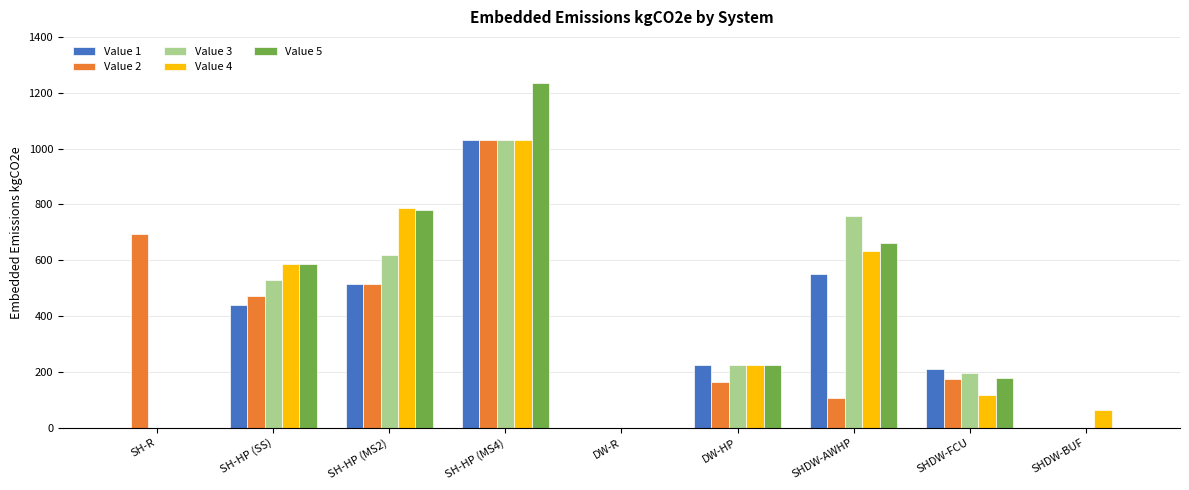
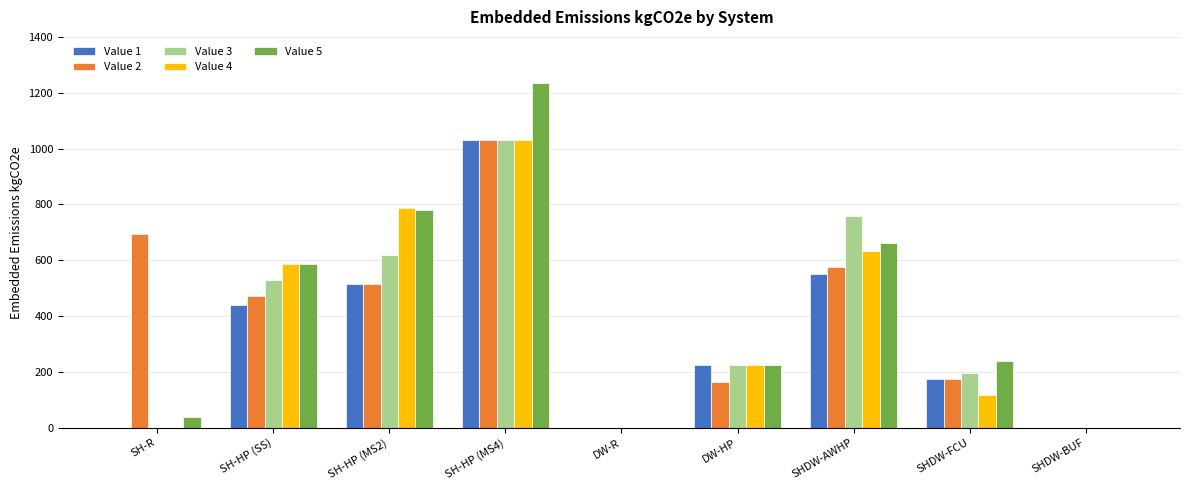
  {
    "Value 1": {
      "SH-R": 0,
      "SH-HP (SS)": 440,
      "SH-HP (MS2)": 520,
      "SH-HP (MS4)": 1030,
      "DW-R": 0,
      "DW-HP": 220,
      "SHDW-AWHP": 550,
-     "SHDW-FCU": 210,
+     "SHDW-FCU": 180,
      "SHDW-BUF": 0
    },
    "Value 2": {
      "SH-R": 690,
      "SH-HP (SS)": 470,
      "SH-HP (MS2)": 520,
      "SH-HP (MS4)": 1030,
      "DW-R": 0,
      "DW-HP": 170,
-     "SHDW-AWHP": 110,
+     "SHDW-AWHP": 580,
      "SHDW-FCU": 180,
      "SHDW-BUF": 0
    },
    "Value 3": {
      "SH-R": 0,
      "SH-HP (SS)": 530,
      "SH-HP (MS2)": 620,
      "SH-HP (MS4)": 1030,
      "DW-R": 0,
      "DW-HP": 220,
      "SHDW-AWHP": 760,
      "SHDW-FCU": 200,
      "SHDW-BUF": 0
    },
    "Value 4": {
      "SH-R": 0,
      "SH-HP (SS)": 590,
      "SH-HP (MS2)": 790,
      "SH-HP (MS4)": 1030,
      "DW-R": 0,
      "DW-HP": 220,
      "SHDW-AWHP": 630,
      "SHDW-FCU": 120,
-     "SHDW-BUF": 70
+     "SHDW-BUF": 0
    },
    "Value 5": {
-     "SH-R": 0,
+     "SH-R": 40,
      "SH-HP (SS)": 590,
      "SH-HP (MS2)": 780,
      "SH-HP (MS4)": 1240,
      "DW-R": 0,
      "DW-HP": 220,
      "SHDW-AWHP": 660,
-     "SHDW-FCU": 180,
+     "SHDW-FCU": 240,
      "SHDW-BUF": 0
    }
  }
